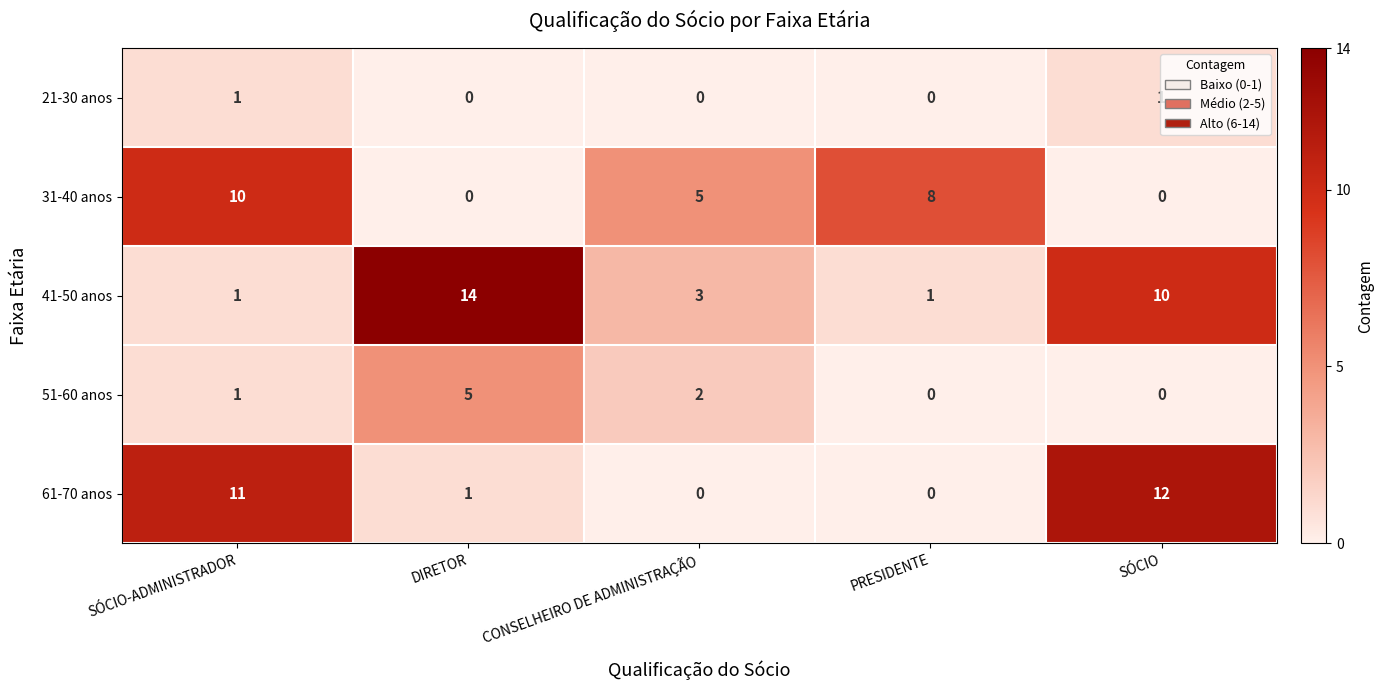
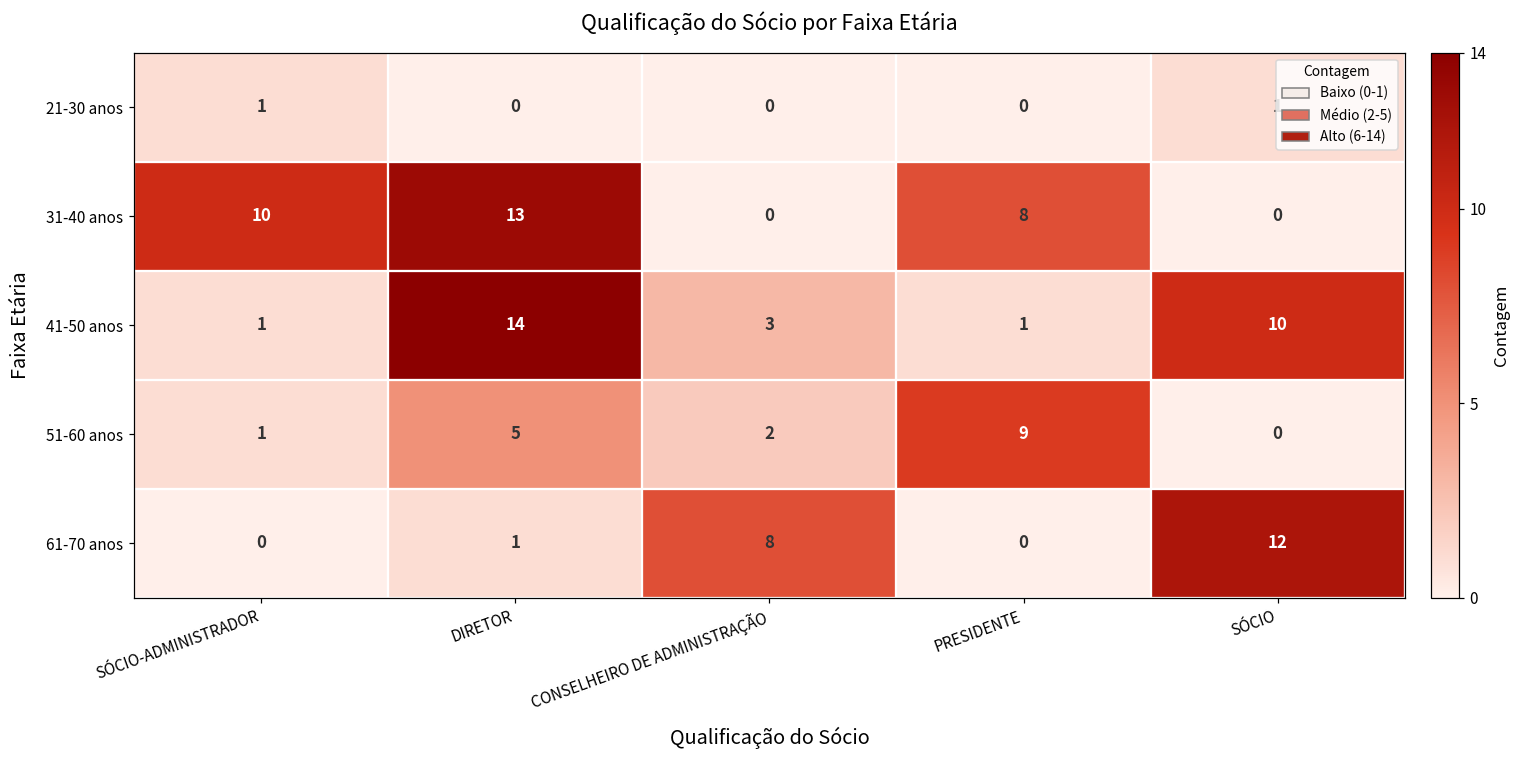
  {
    "21-30 anos": {
      "SÓCIO-ADMINISTRADOR": 1,
      "DIRETOR": 0,
      "CONSELHEIRO DE ADMINISTRAÇÃO": 0,
      "PRESIDENTE": 0
    },
    "31-40 anos": {
      "SÓCIO-ADMINISTRADOR": 10,
-     "DIRETOR": 0,
-     "CONSELHEIRO DE ADMINISTRAÇÃO": 5,
+     "DIRETOR": 13,
+     "CONSELHEIRO DE ADMINISTRAÇÃO": 0,
      "PRESIDENTE": 8,
      "SÓCIO": 0
    },
    "41-50 anos": {
      "SÓCIO-ADMINISTRADOR": 1,
      "DIRETOR": 14,
      "CONSELHEIRO DE ADMINISTRAÇÃO": 3,
      "PRESIDENTE": 1,
      "SÓCIO": 10
    },
    "51-60 anos": {
      "SÓCIO-ADMINISTRADOR": 1,
      "DIRETOR": 5,
      "CONSELHEIRO DE ADMINISTRAÇÃO": 2,
-     "PRESIDENTE": 0,
+     "PRESIDENTE": 9,
      "SÓCIO": 0
    },
    "61-70 anos": {
-     "SÓCIO-ADMINISTRADOR": 11,
+     "SÓCIO-ADMINISTRADOR": 0,
      "DIRETOR": 1,
-     "CONSELHEIRO DE ADMINISTRAÇÃO": 0,
+     "CONSELHEIRO DE ADMINISTRAÇÃO": 8,
      "PRESIDENTE": 0,
      "SÓCIO": 12
    }
  }
